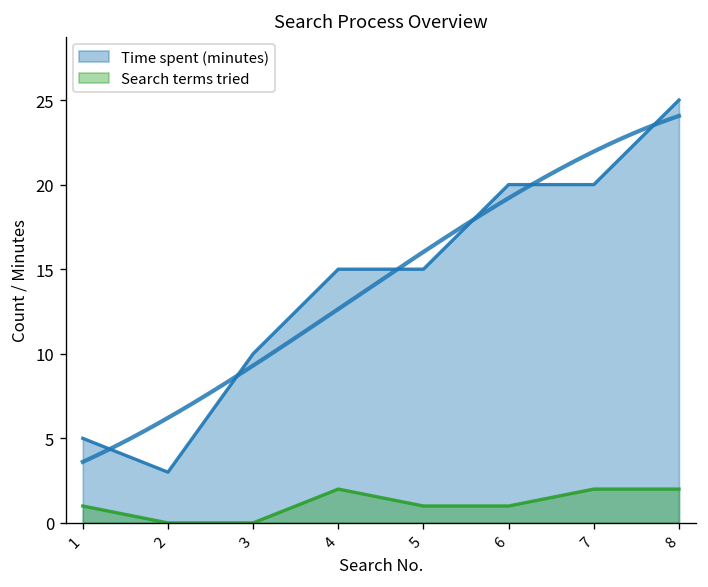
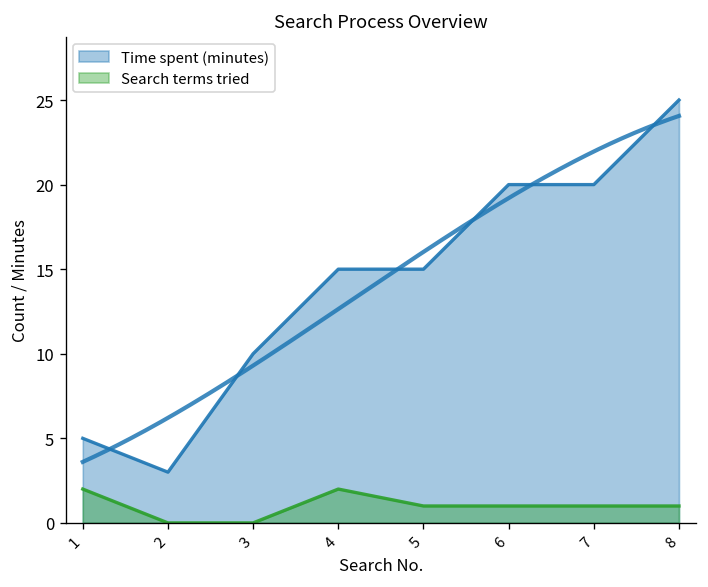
  {
    "Search terms tried": {
-     "1": 1,
+     "1": 2,
      "2": 0,
      "3": 0,
      "4": 2,
      "5": 1,
      "6": 1,
-     "7": 2,
-     "8": 2
+     "7": 1,
+     "8": 1
    }
  }
